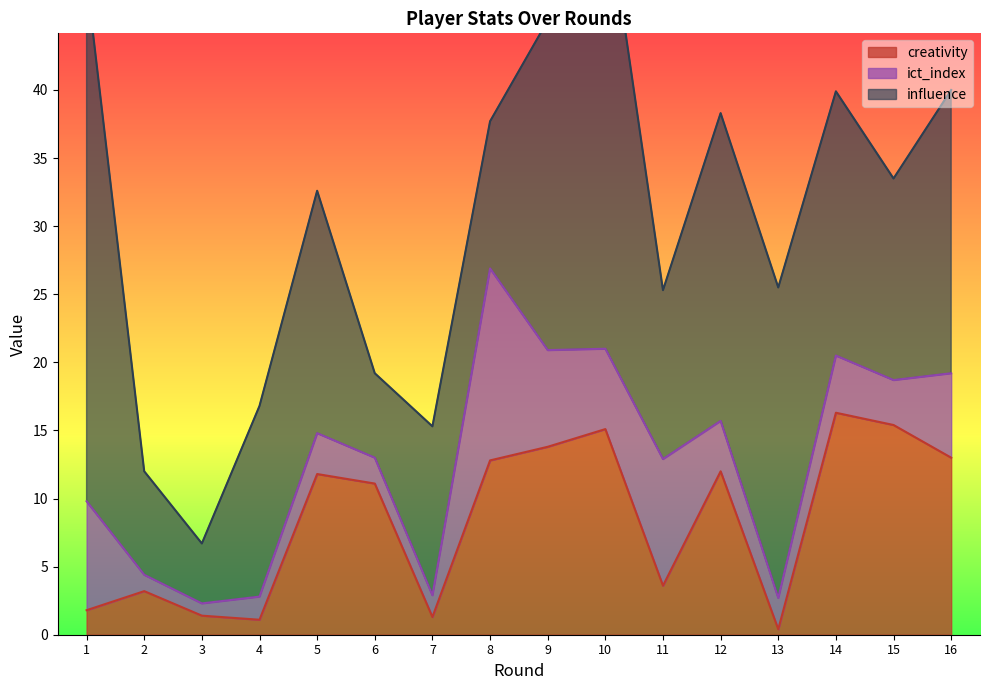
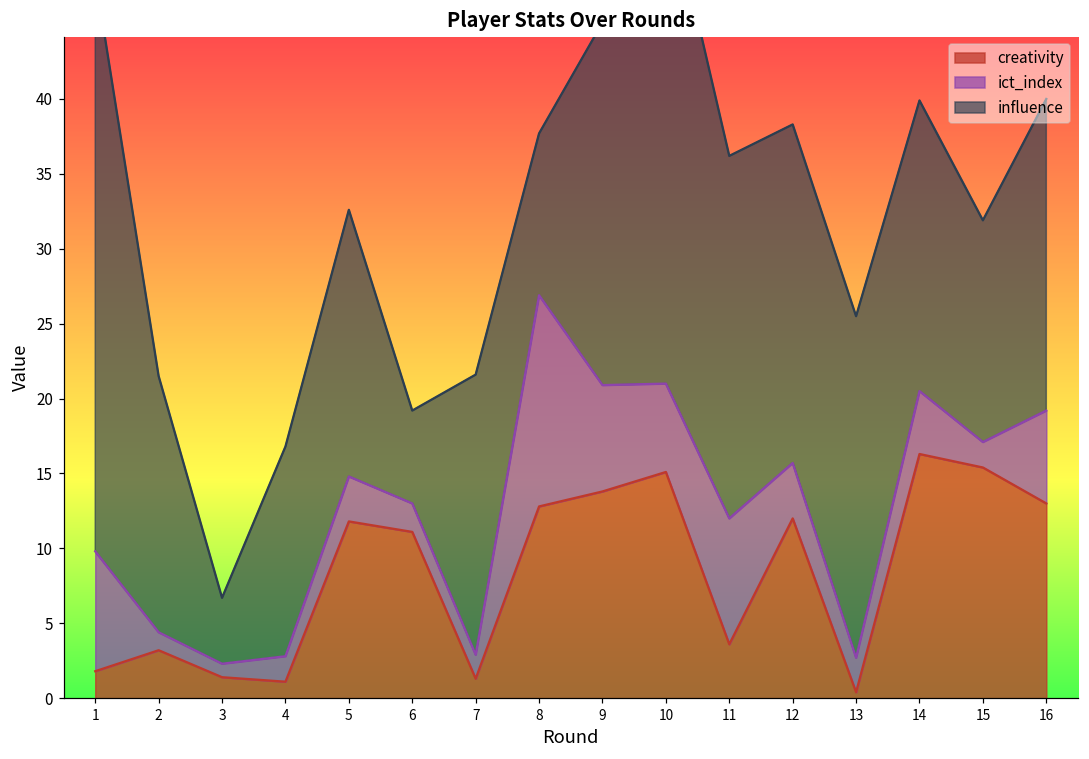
  {
    "creativity": {
      "1": 1.8,
      "2": 3.2,
      "3": 1.4,
      "4": 1.1,
      "5": 11.8,
      "6": 11.1,
      "7": 1.3,
      "8": 12.8,
      "9": 13.8,
      "10": 15.1,
      "11": 3.6,
      "12": 12.0,
      "13": 0.4,
      "14": 16.3,
      "15": 15.4,
      "16": 13.0
    },
    "ict_index": {
      "1": 8.0,
      "2": 1.2,
      "3": 0.9,
      "4": 1.7,
      "5": 3.0,
      "6": 1.9,
      "7": 1.6,
      "8": 14.1,
      "9": 7.1,
      "10": 5.9,
-     "11": 9.3,
+     "11": 8.4,
      "12": 3.7,
      "13": 2.3,
      "14": 4.2,
-     "15": 3.3,
+     "15": 1.7,
      "16": 6.2
    },
    "influence": {
-     "2": 7.6,
+     "2": 17.1,
      "3": 4.4,
      "4": 14.0,
      "5": 17.8,
      "6": 6.2,
-     "7": 12.4,
+     "7": 18.7,
      "8": 10.8,
-     "11": 12.4,
+     "11": 24.2,
      "12": 22.6,
      "13": 22.8,
      "14": 19.4,
      "15": 14.8
    }
  }
